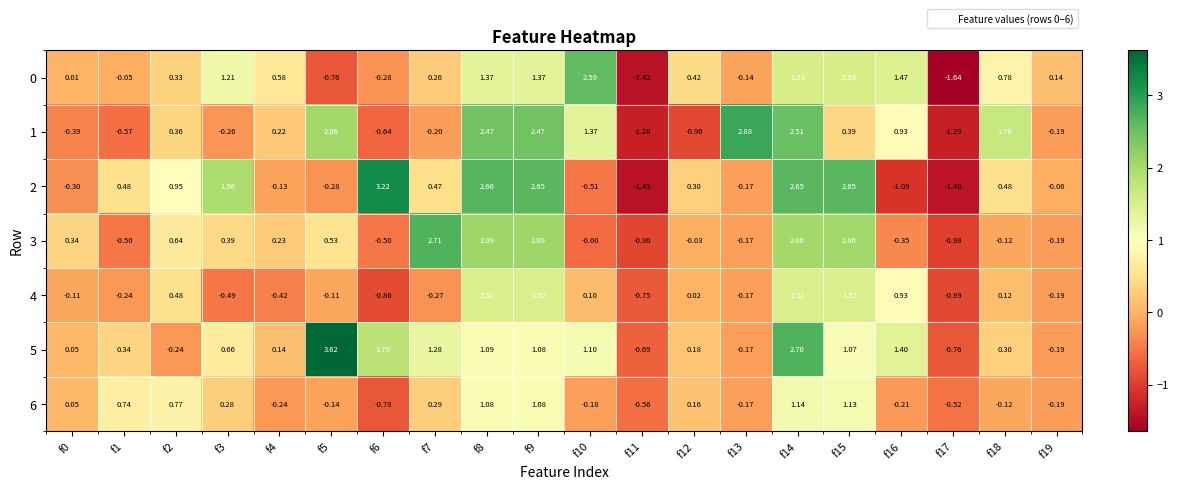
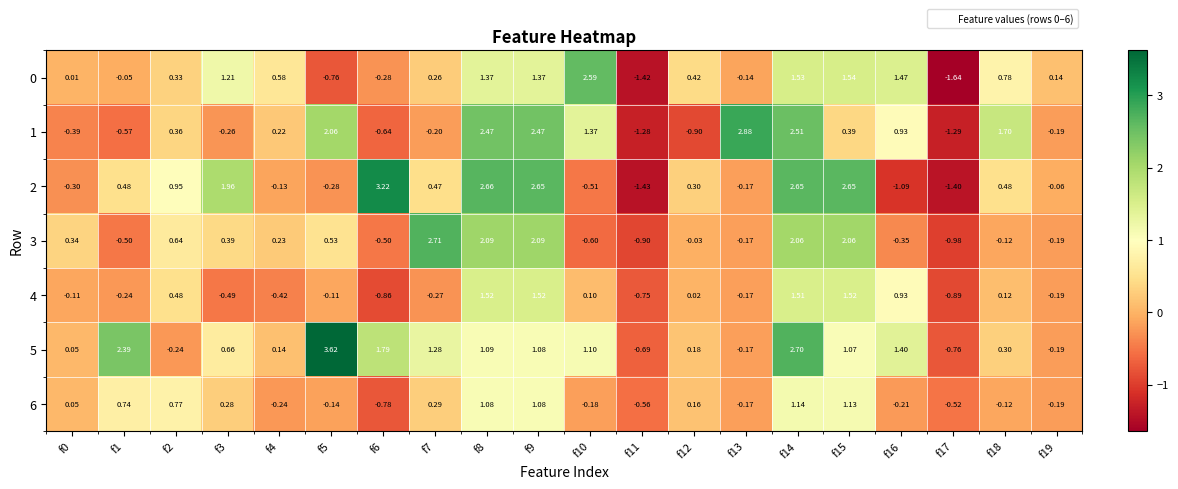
  {
    "0": {
      "f0": 0.01,
      "f1": -0.05,
      "f2": 0.33,
      "f3": 1.21,
      "f4": 0.58,
      "f5": -0.76,
      "f6": -0.28,
      "f7": 0.26,
      "f8": 1.37,
      "f9": 1.37,
      "f10": 2.59,
      "f11": -1.42,
      "f12": 0.42,
      "f13": -0.14,
      "f14": 1.53,
      "f15": 1.54,
      "f16": 1.47,
      "f17": -1.64,
      "f18": 0.78,
      "f19": 0.14
    },
    "1": {
      "f0": -0.39,
      "f1": -0.57,
      "f2": 0.36,
      "f3": -0.26,
      "f4": 0.22,
      "f5": 2.06,
      "f6": -0.64,
      "f7": -0.20,
      "f8": 2.47,
      "f9": 2.47,
      "f10": 1.37,
      "f11": -1.28,
      "f12": -0.90,
      "f13": 2.88,
      "f14": 2.51,
      "f15": 0.39,
      "f16": 0.93,
      "f17": -1.29,
      "f18": 1.70,
      "f19": -0.19
    },
    "2": {
      "f0": -0.30,
      "f1": 0.48,
      "f2": 0.95,
      "f3": 1.96,
      "f4": -0.13,
      "f5": -0.28,
      "f6": 3.22,
      "f7": 0.47,
      "f8": 2.66,
      "f9": 2.65,
      "f10": -0.51,
      "f11": -1.43,
      "f12": 0.30,
      "f13": -0.17,
      "f14": 2.65,
      "f15": 2.65,
      "f16": -1.09,
      "f17": -1.40,
      "f18": 0.48,
      "f19": -0.06
    },
    "3": {
      "f0": 0.34,
      "f1": -0.50,
      "f2": 0.64,
      "f3": 0.39,
      "f4": 0.23,
      "f5": 0.53,
      "f6": -0.50,
      "f7": 2.71,
      "f8": 2.09,
      "f9": 2.09,
      "f10": -0.60,
      "f11": -0.90,
      "f12": -0.03,
      "f13": -0.17,
      "f14": 2.06,
      "f15": 2.06,
      "f16": -0.35,
      "f17": -0.98,
      "f18": -0.12,
      "f19": -0.19
    },
    "4": {
      "f0": -0.11,
      "f1": -0.24,
      "f2": 0.48,
      "f3": -0.49,
      "f4": -0.42,
      "f5": -0.11,
      "f6": -0.86,
      "f7": -0.27,
      "f8": 1.52,
      "f9": 1.52,
      "f10": 0.10,
      "f11": -0.75,
      "f12": 0.02,
      "f13": -0.17,
      "f14": 1.51,
      "f15": 1.52,
      "f16": 0.93,
      "f17": -0.89,
      "f18": 0.12,
      "f19": -0.19
    },
    "5": {
      "f0": 0.05,
-     "f1": 0.34,
+     "f1": 2.39,
      "f2": -0.24,
      "f3": 0.66,
      "f4": 0.14,
      "f5": 3.62,
      "f6": 1.79,
      "f7": 1.28,
      "f8": 1.09,
      "f9": 1.08,
      "f10": 1.10,
      "f11": -0.69,
      "f12": 0.18,
      "f13": -0.17,
      "f14": 2.70,
      "f15": 1.07,
      "f16": 1.40,
      "f17": -0.76,
      "f18": 0.30,
      "f19": -0.19
    },
    "6": {
      "f0": 0.05,
      "f1": 0.74,
      "f2": 0.77,
      "f3": 0.28,
      "f4": -0.24,
      "f5": -0.14,
      "f6": -0.78,
      "f7": 0.29,
      "f8": 1.08,
      "f9": 1.08,
      "f10": -0.18,
      "f11": -0.56,
      "f12": 0.16,
      "f13": -0.17,
      "f14": 1.14,
      "f15": 1.13,
      "f16": -0.21,
      "f17": -0.52,
      "f18": -0.12,
      "f19": -0.19
    }
  }
